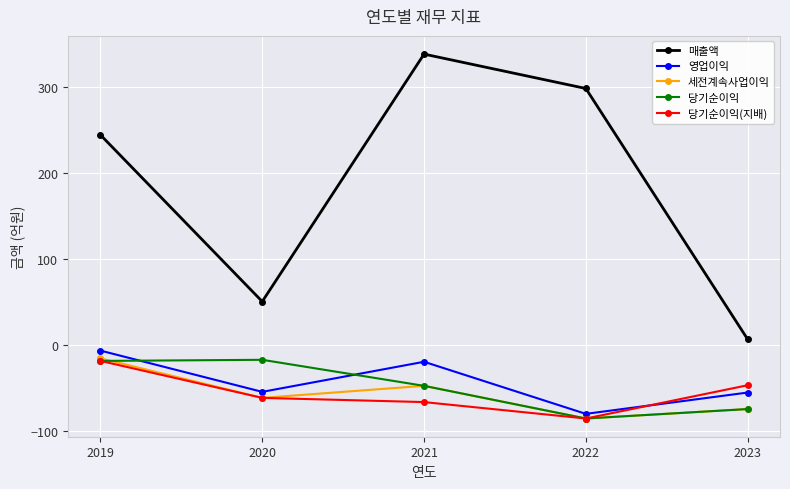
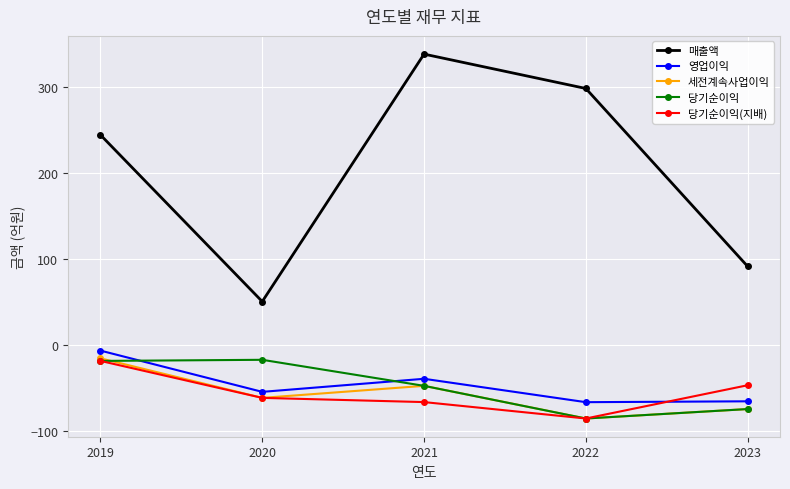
  {
    "매출액": {
      "2019": 240,
      "2020": 50,
      "2021": 340,
      "2022": 300,
-     "2023": 10
+     "2023": 90
    },
    "영업이익": {
      "2019": -10,
      "2020": -60,
-     "2021": -20,
-     "2022": -80,
-     "2023": -60
+     "2021": -40,
+     "2022": -70,
+     "2023": -70
    },
    "세전계속사업이익": {
      "2019": -20
    },
    "당기순이익": {
      "2020": -20
    },
    "당기순이익(지배)": {
      "2021": -70,
      "2023": -50
    }
  }
